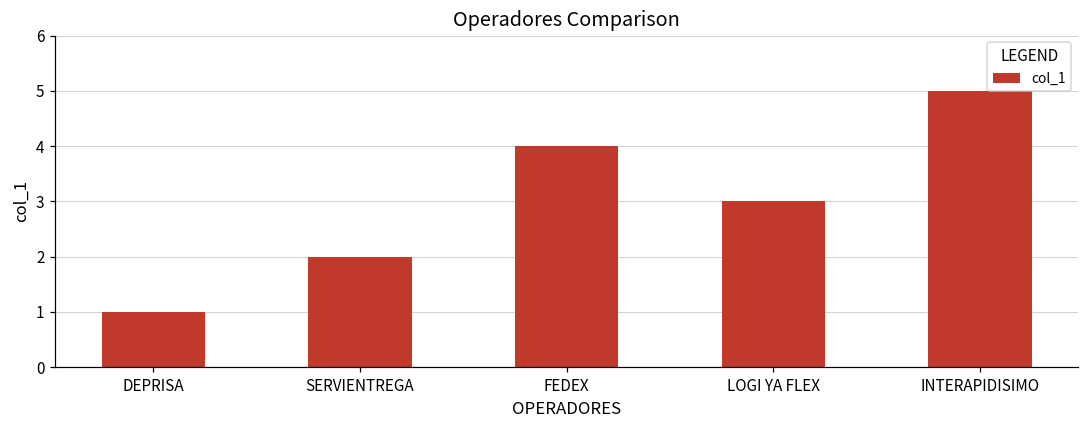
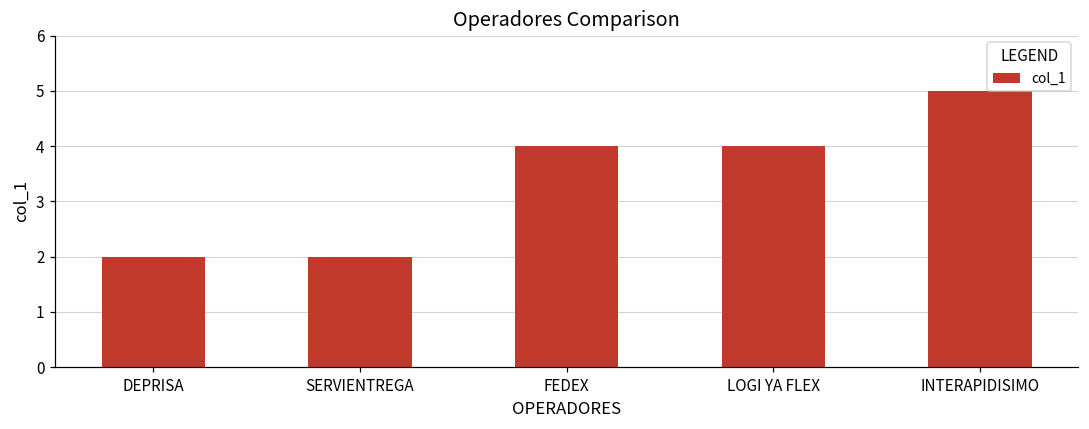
  {
-   "DEPRISA": 1,
+   "DEPRISA": 2,
    "SERVIENTREGA": 2,
    "FEDEX": 4,
-   "LOGI YA FLEX": 3,
+   "LOGI YA FLEX": 4,
    "INTERAPIDISIMO": 5
  }
